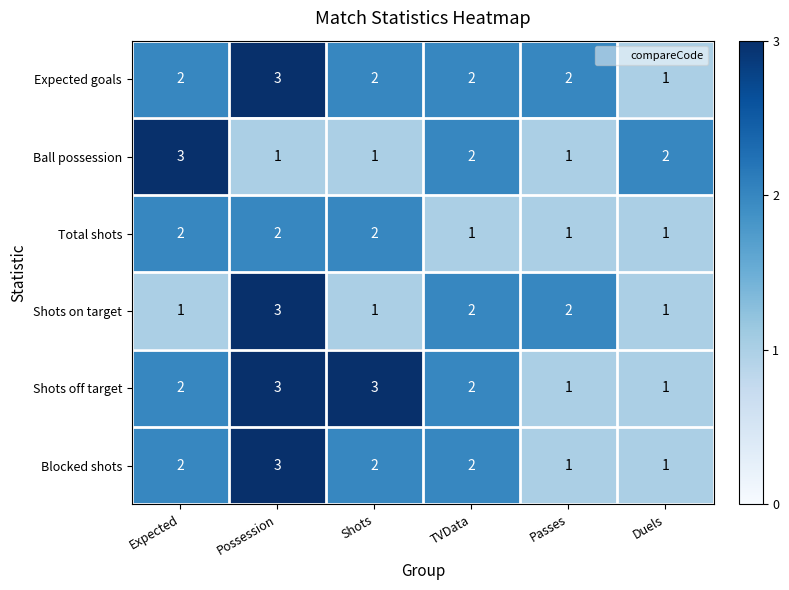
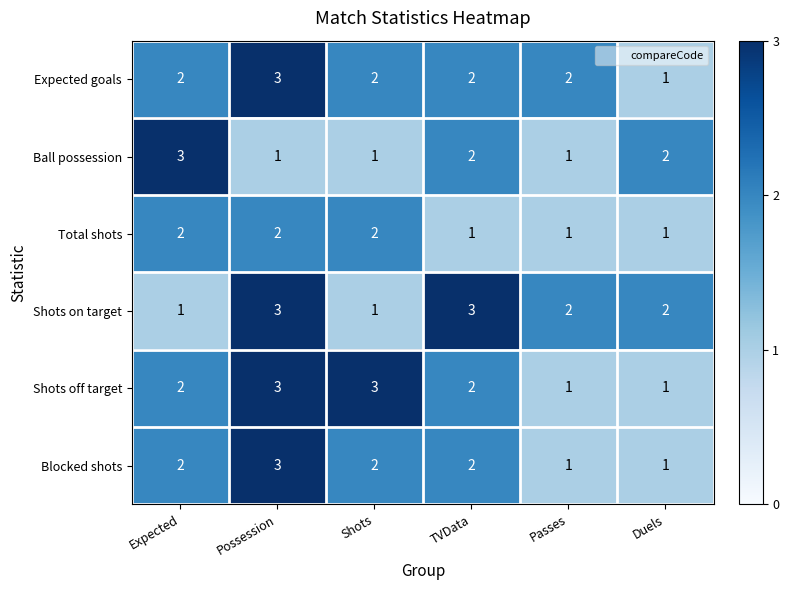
  {
    "Expected goals": {
      "Expected": 2,
      "Possession": 3,
      "Shots": 2,
      "TVData": 2,
      "Passes": 2,
      "Duels": 1
    },
    "Ball possession": {
      "Expected": 3,
      "Possession": 1,
      "Shots": 1,
      "TVData": 2,
      "Passes": 1,
      "Duels": 2
    },
    "Total shots": {
      "Expected": 2,
      "Possession": 2,
      "Shots": 2,
      "TVData": 1,
      "Passes": 1,
      "Duels": 1
    },
    "Shots on target": {
      "Expected": 1,
      "Possession": 3,
      "Shots": 1,
-     "TVData": 2,
+     "TVData": 3,
      "Passes": 2,
-     "Duels": 1
+     "Duels": 2
    },
    "Shots off target": {
      "Expected": 2,
      "Possession": 3,
      "Shots": 3,
      "TVData": 2,
      "Passes": 1,
      "Duels": 1
    },
    "Blocked shots": {
      "Expected": 2,
      "Possession": 3,
      "Shots": 2,
      "TVData": 2,
      "Passes": 1,
      "Duels": 1
    }
  }
